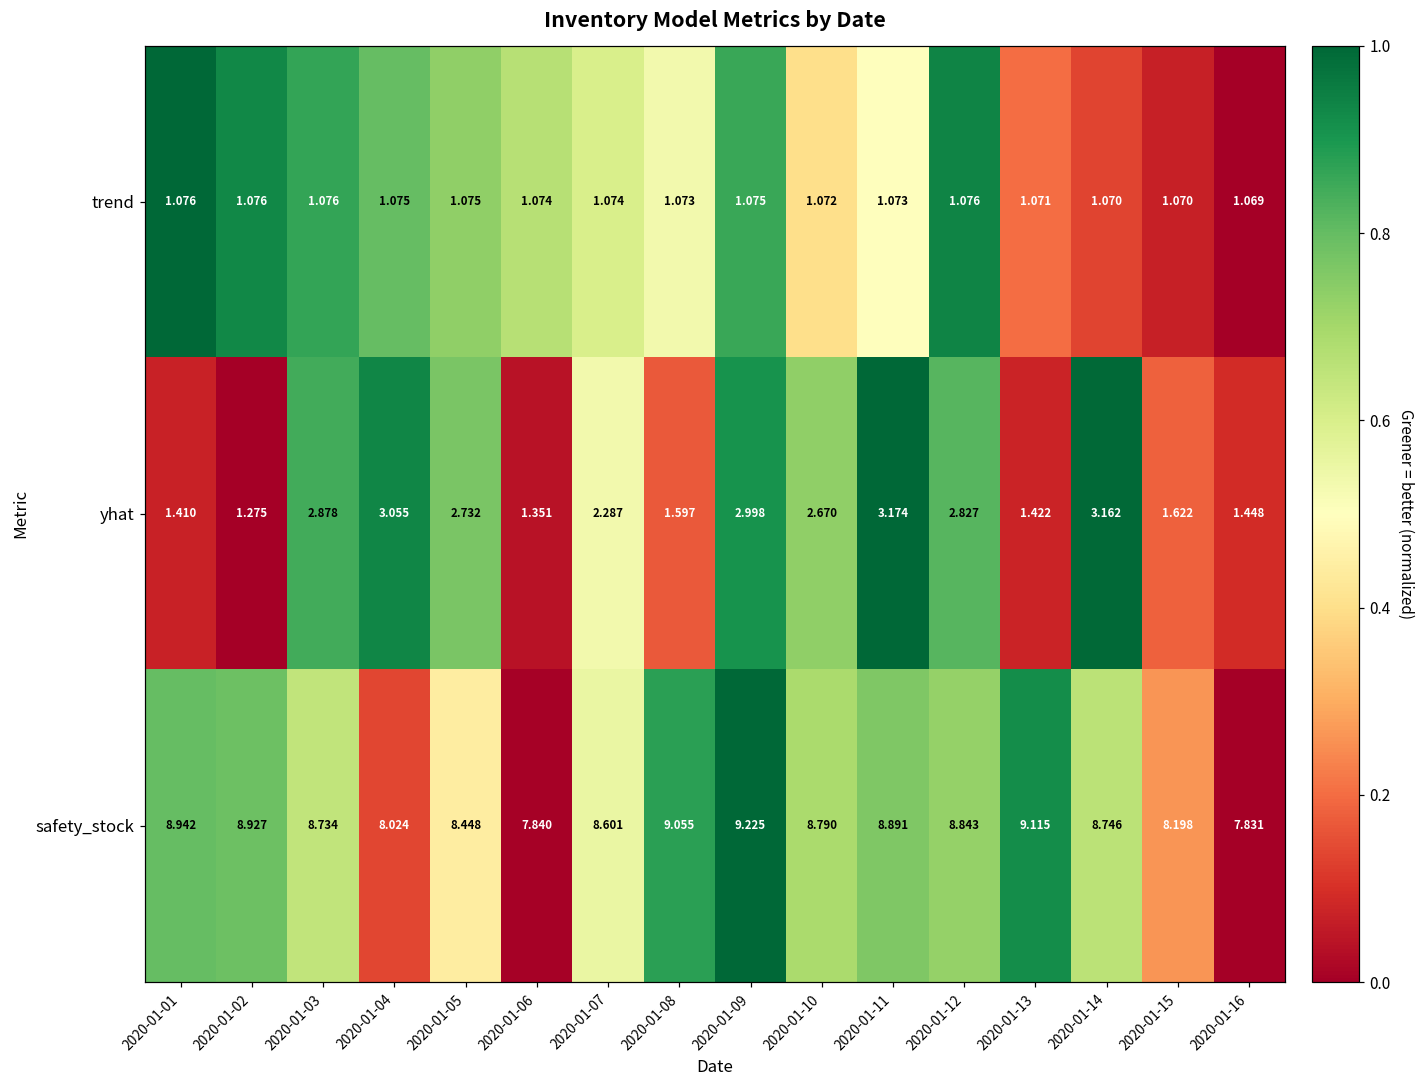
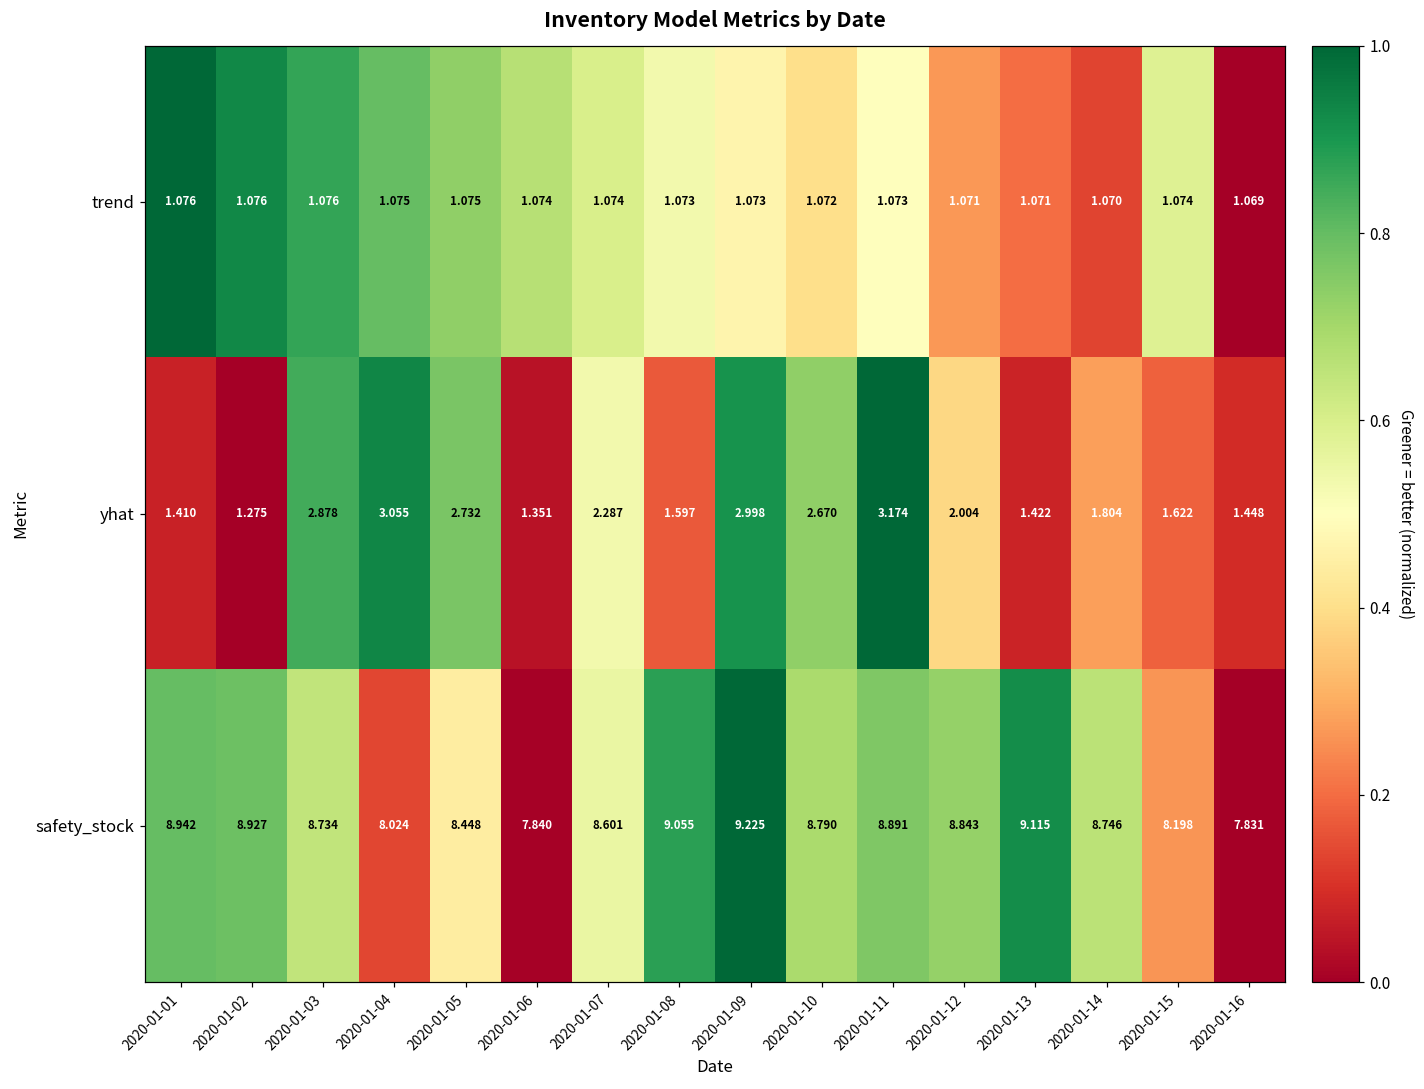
  {
    "trend": {
      "2020-01-01": 1.076,
      "2020-01-02": 1.076,
      "2020-01-03": 1.076,
      "2020-01-04": 1.075,
      "2020-01-05": 1.075,
      "2020-01-06": 1.074,
      "2020-01-07": 1.074,
      "2020-01-08": 1.073,
-     "2020-01-09": 1.075,
+     "2020-01-09": 1.073,
      "2020-01-10": 1.072,
      "2020-01-11": 1.073,
-     "2020-01-12": 1.076,
+     "2020-01-12": 1.071,
      "2020-01-13": 1.071,
      "2020-01-14": 1.070,
-     "2020-01-15": 1.070,
+     "2020-01-15": 1.074,
      "2020-01-16": 1.069
    },
    "yhat": {
      "2020-01-01": 1.410,
      "2020-01-02": 1.275,
      "2020-01-03": 2.878,
      "2020-01-04": 3.055,
      "2020-01-05": 2.732,
      "2020-01-06": 1.351,
      "2020-01-07": 2.287,
      "2020-01-08": 1.597,
      "2020-01-09": 2.998,
      "2020-01-10": 2.670,
      "2020-01-11": 3.174,
-     "2020-01-12": 2.827,
+     "2020-01-12": 2.004,
      "2020-01-13": 1.422,
-     "2020-01-14": 3.162,
+     "2020-01-14": 1.804,
      "2020-01-15": 1.622,
      "2020-01-16": 1.448
    },
    "safety_stock": {
      "2020-01-01": 8.942,
      "2020-01-02": 8.927,
      "2020-01-03": 8.734,
      "2020-01-04": 8.024,
      "2020-01-05": 8.448,
      "2020-01-06": 7.840,
      "2020-01-07": 8.601,
      "2020-01-08": 9.055,
      "2020-01-09": 9.225,
      "2020-01-10": 8.790,
      "2020-01-11": 8.891,
      "2020-01-12": 8.843,
      "2020-01-13": 9.115,
      "2020-01-14": 8.746,
      "2020-01-15": 8.198,
      "2020-01-16": 7.831
    }
  }
